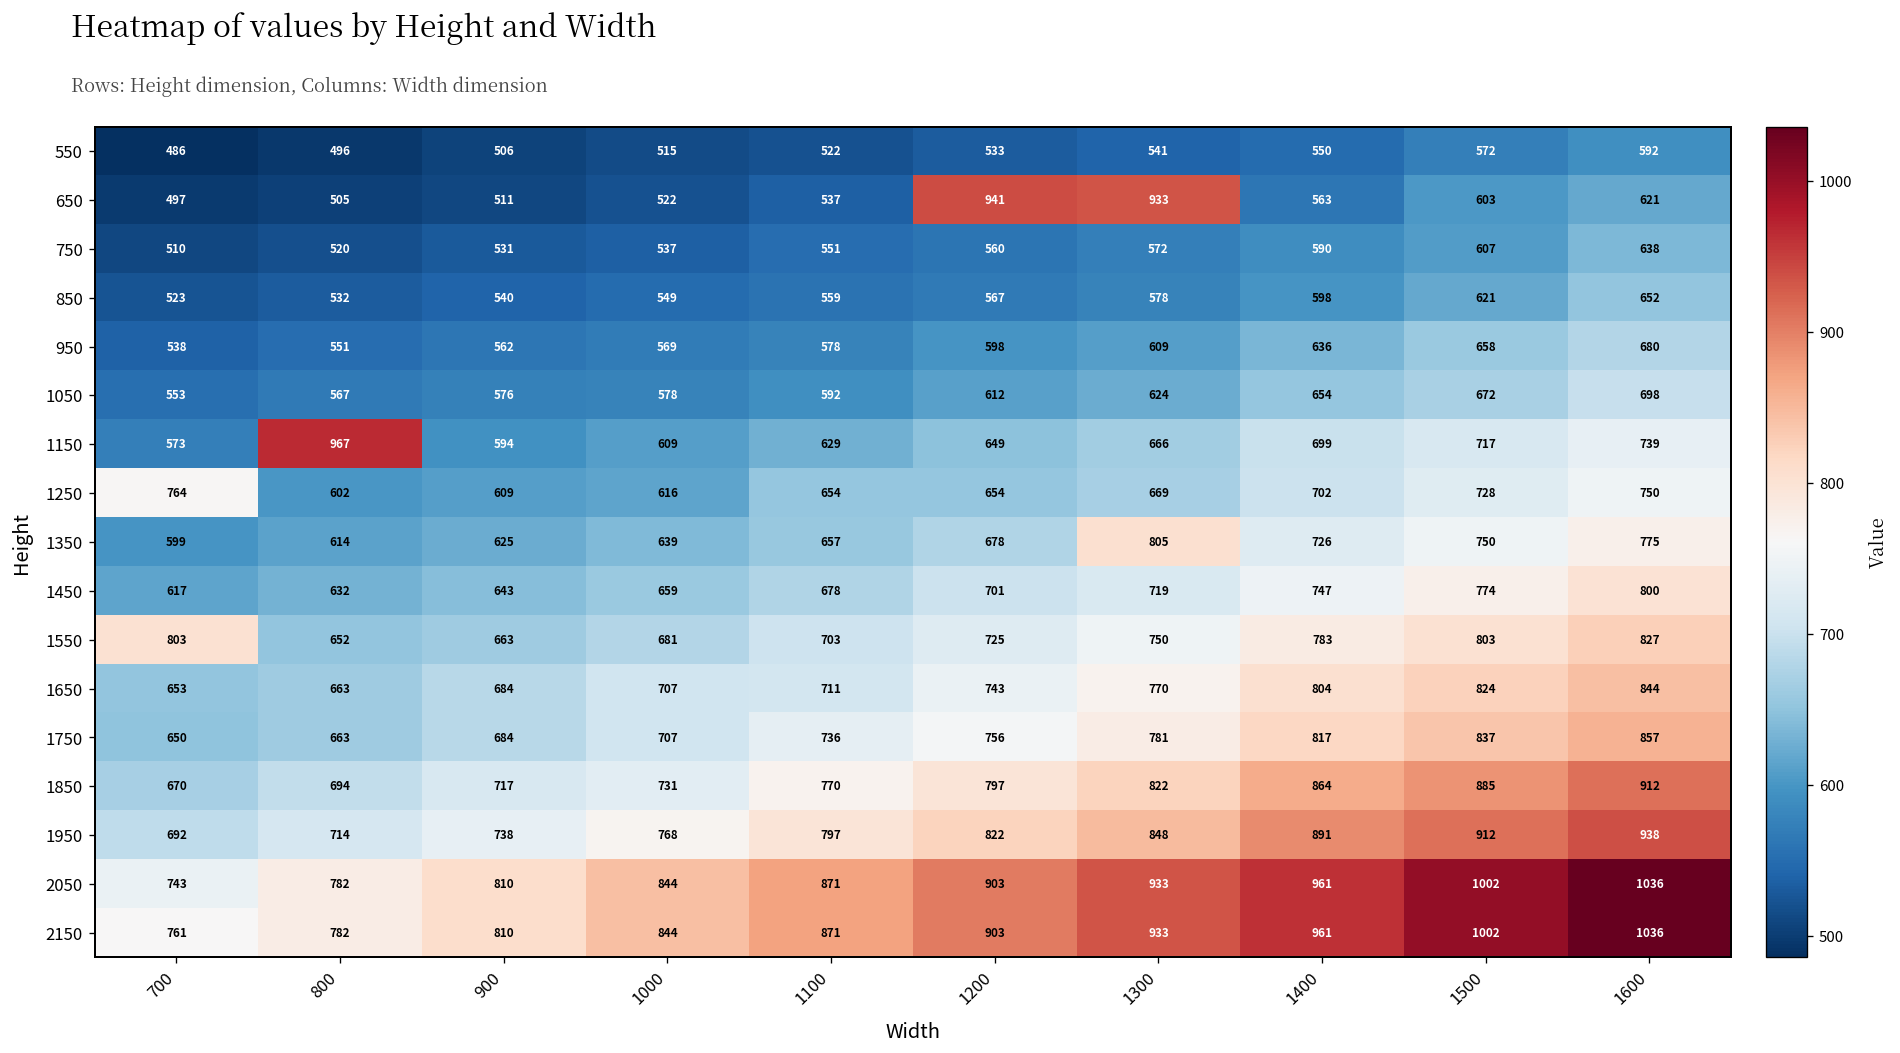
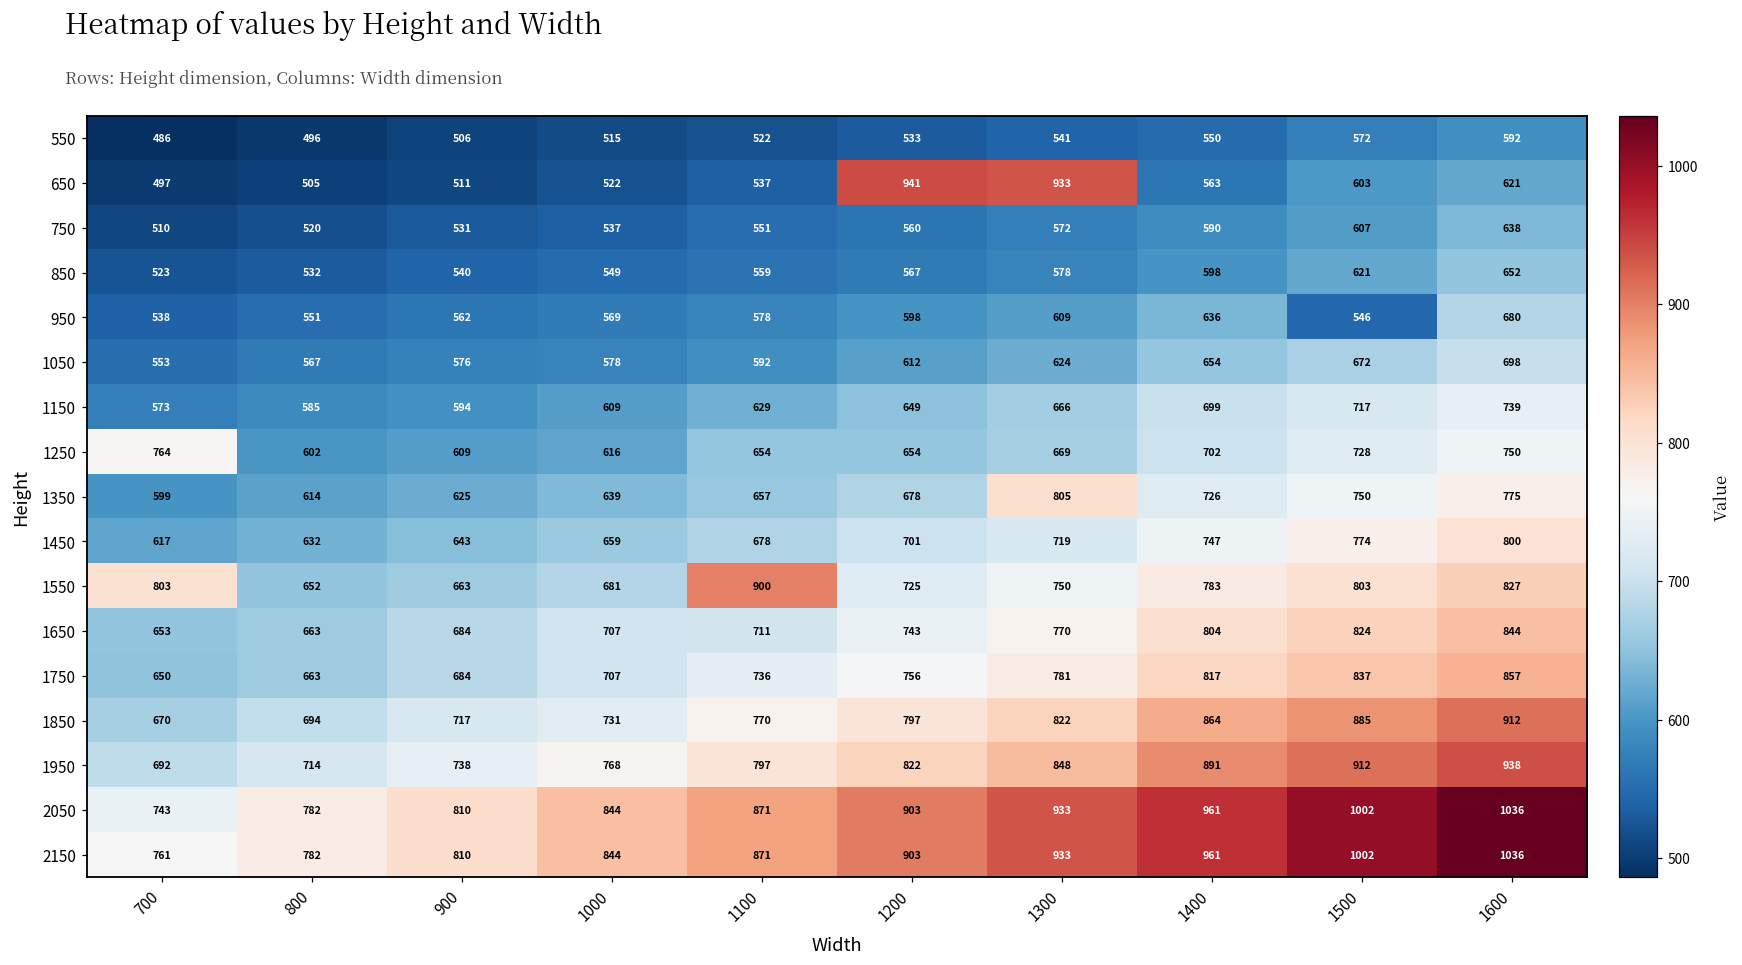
  {
    "550": {
      "700": 486,
      "800": 496,
      "900": 506,
      "1000": 515,
      "1100": 522,
      "1200": 533,
      "1300": 541,
      "1400": 550,
      "1500": 572,
      "1600": 592
    },
    "650": {
      "700": 497,
      "800": 505,
      "900": 511,
      "1000": 522,
      "1100": 537,
      "1200": 941,
      "1300": 933,
      "1400": 563,
      "1500": 603,
      "1600": 621
    },
    "750": {
      "700": 510,
      "800": 520,
      "900": 531,
      "1000": 537,
      "1100": 551,
      "1200": 560,
      "1300": 572,
      "1400": 590,
      "1500": 607,
      "1600": 638
    },
    "850": {
      "700": 523,
      "800": 532,
      "900": 540,
      "1000": 549,
      "1100": 559,
      "1200": 567,
      "1300": 578,
      "1400": 598,
      "1500": 621,
      "1600": 652
    },
    "950": {
      "700": 538,
      "800": 551,
      "900": 562,
      "1000": 569,
      "1100": 578,
      "1200": 598,
      "1300": 609,
      "1400": 636,
-     "1500": 658,
+     "1500": 546,
      "1600": 680
    },
    "1050": {
      "700": 553,
      "800": 567,
      "900": 576,
      "1000": 578,
      "1100": 592,
      "1200": 612,
      "1300": 624,
      "1400": 654,
      "1500": 672,
      "1600": 698
    },
    "1150": {
      "700": 573,
-     "800": 967,
+     "800": 585,
      "900": 594,
      "1000": 609,
      "1100": 629,
      "1200": 649,
      "1300": 666,
      "1400": 699,
      "1500": 717,
      "1600": 739
    },
    "1250": {
      "700": 764,
      "800": 602,
      "900": 609,
      "1000": 616,
      "1100": 654,
      "1200": 654,
      "1300": 669,
      "1400": 702,
      "1500": 728,
      "1600": 750
    },
    "1350": {
      "700": 599,
      "800": 614,
      "900": 625,
      "1000": 639,
      "1100": 657,
      "1200": 678,
      "1300": 805,
      "1400": 726,
      "1500": 750,
      "1600": 775
    },
    "1450": {
      "700": 617,
      "800": 632,
      "900": 643,
      "1000": 659,
      "1100": 678,
      "1200": 701,
      "1300": 719,
      "1400": 747,
      "1500": 774,
      "1600": 800
    },
    "1550": {
      "700": 803,
      "800": 652,
      "900": 663,
      "1000": 681,
-     "1100": 703,
+     "1100": 900,
      "1200": 725,
      "1300": 750,
      "1400": 783,
      "1500": 803,
      "1600": 827
    },
    "1650": {
      "700": 653,
      "800": 663,
      "900": 684,
      "1000": 707,
      "1100": 711,
      "1200": 743,
      "1300": 770,
      "1400": 804,
      "1500": 824,
      "1600": 844
    },
    "1750": {
      "700": 650,
      "800": 663,
      "900": 684,
      "1000": 707,
      "1100": 736,
      "1200": 756,
      "1300": 781,
      "1400": 817,
      "1500": 837,
      "1600": 857
    },
    "1850": {
      "700": 670,
      "800": 694,
      "900": 717,
      "1000": 731,
      "1100": 770,
      "1200": 797,
      "1300": 822,
      "1400": 864,
      "1500": 885,
      "1600": 912
    },
    "1950": {
      "700": 692,
      "800": 714,
      "900": 738,
      "1000": 768,
      "1100": 797,
      "1200": 822,
      "1300": 848,
      "1400": 891,
      "1500": 912,
      "1600": 938
    },
    "2050": {
      "700": 743,
      "800": 782,
      "900": 810,
      "1000": 844,
      "1100": 871,
      "1200": 903,
      "1300": 933,
      "1400": 961,
      "1500": 1002,
      "1600": 1036
    },
    "2150": {
      "700": 761,
      "800": 782,
      "900": 810,
      "1000": 844,
      "1100": 871,
      "1200": 903,
      "1300": 933,
      "1400": 961,
      "1500": 1002,
      "1600": 1036
    }
  }
